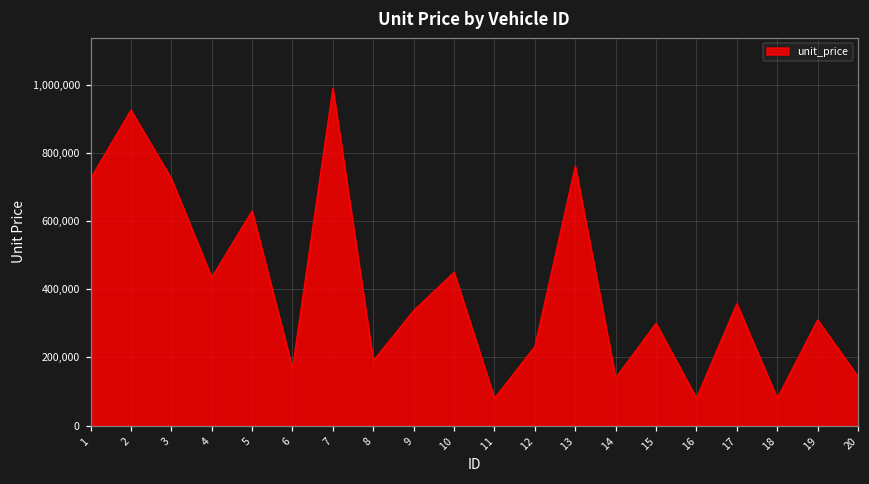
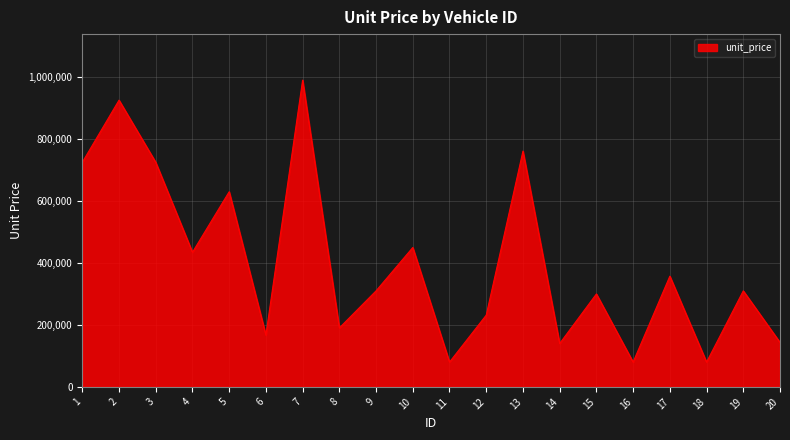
  {
    "1": "730,000",
    "2": "930,000",
    "3": "730,000",
    "4": "430,000",
    "5": "630,000",
    "6": "170,000",
    "7": "990,000",
    "8": "190,000",
-   "9": "340,000",
+   "9": "310,000",
    "10": "450,000",
    "11": "80,000",
    "12": "230,000",
    "13": "760,000",
    "14": "140,000",
    "15": "300,000",
    "16": "80,000",
    "17": "360,000",
    "18": "80,000",
    "19": "310,000",
    "20": "140,000"
  }
